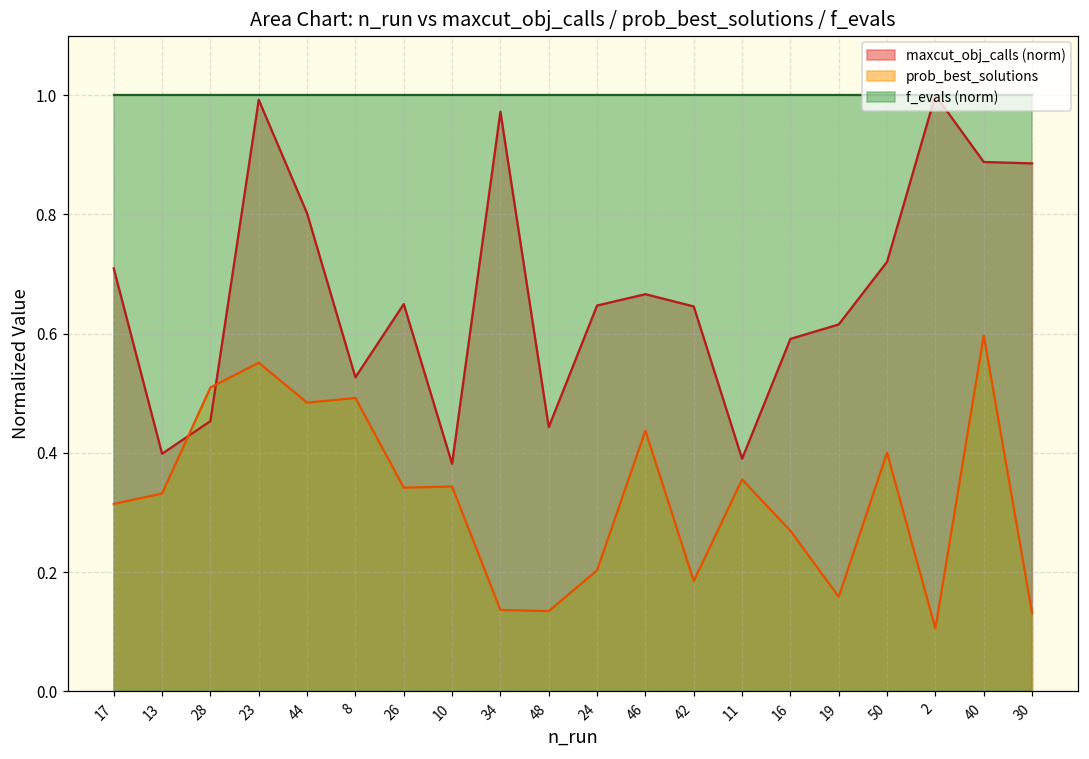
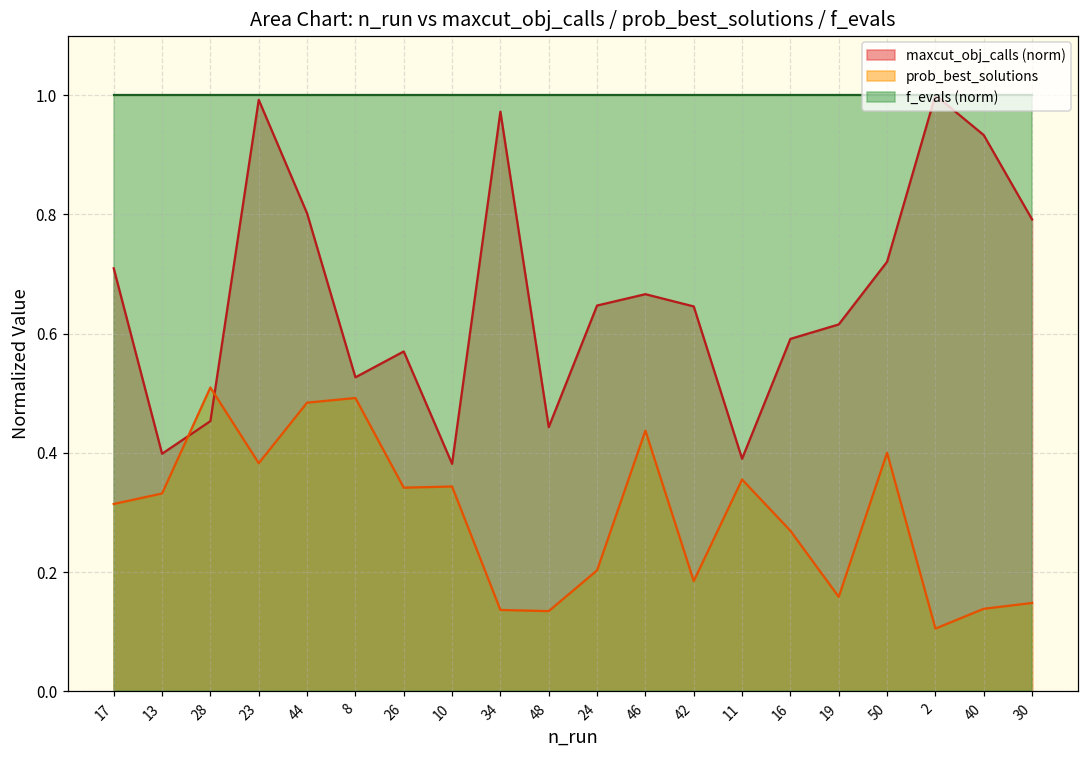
  {
    "maxcut_obj_calls (norm)": {
      "17": 0.71,
      "13": 0.40,
      "28": 0.45,
      "23": 0.99,
      "44": 0.80,
      "8": 0.53,
-     "26": 0.65,
+     "26": 0.57,
      "10": 0.38,
      "34": 0.97,
      "48": 0.44,
      "24": 0.65,
      "46": 0.67,
      "42": 0.65,
      "11": 0.39,
      "16": 0.59,
      "19": 0.62,
      "50": 0.72,
-     "40": 0.89,
-     "30": 0.89
+     "40": 0.93,
+     "30": 0.79
    },
    "prob_best_solutions": {
      "17": 0.31,
      "13": 0.33,
      "28": 0.51,
-     "23": 0.55,
+     "23": 0.38,
      "44": 0.48,
      "8": 0.49,
      "26": 0.34,
      "10": 0.34,
      "34": 0.14,
      "48": 0.13,
      "24": 0.20,
      "46": 0.44,
      "42": 0.19,
      "11": 0.36,
      "16": 0.27,
      "19": 0.16,
      "50": 0.40,
      "2": 0.11,
-     "40": 0.60,
-     "30": 0.13
+     "40": 0.14,
+     "30": 0.15
    },
    "f_evals (norm)": {
      "17": 1.00,
      "13": 1.00,
      "28": 1.00,
      "23": 1.00,
      "44": 1.00,
      "8": 1.00,
      "26": 1.00,
      "10": 1.00,
      "34": 1.00,
      "48": 1.00,
      "24": 1.00,
      "46": 1.00,
      "42": 1.00,
      "11": 1.00,
      "16": 1.00,
      "19": 1.00
    }
  }
